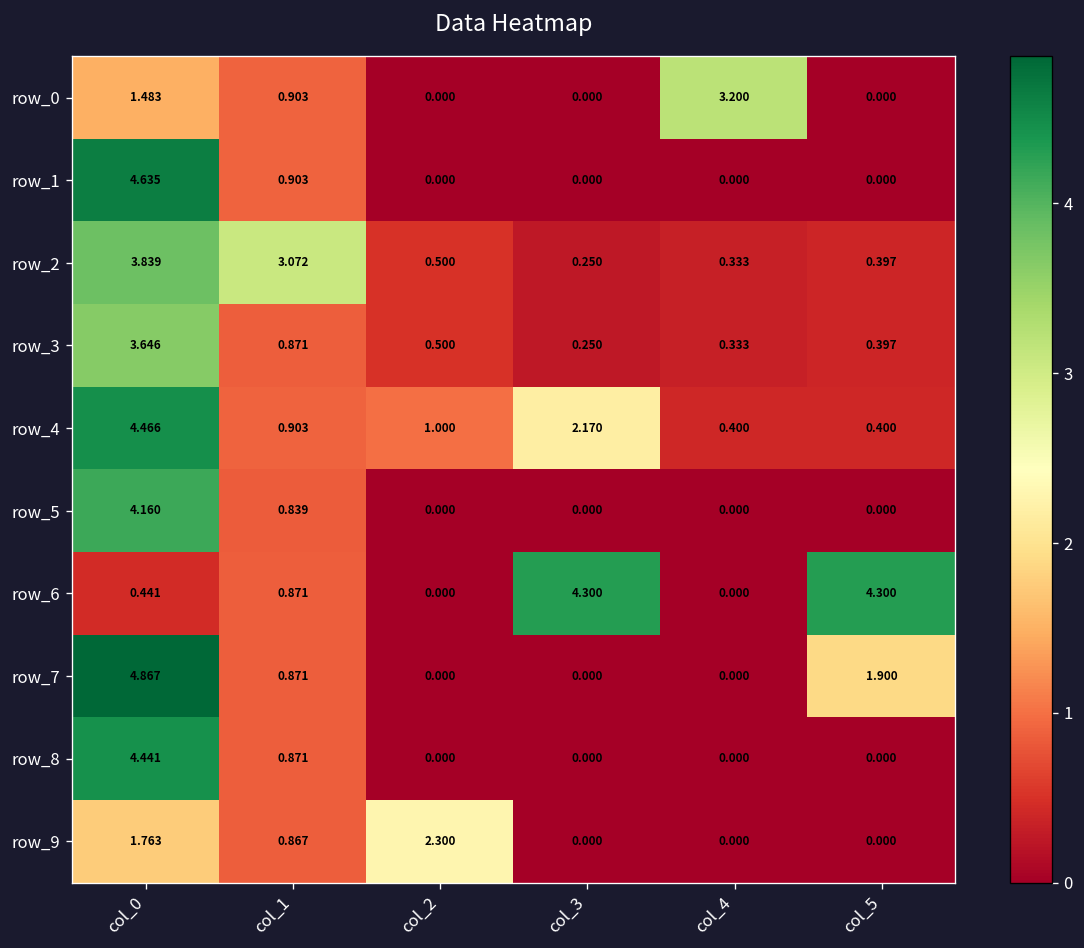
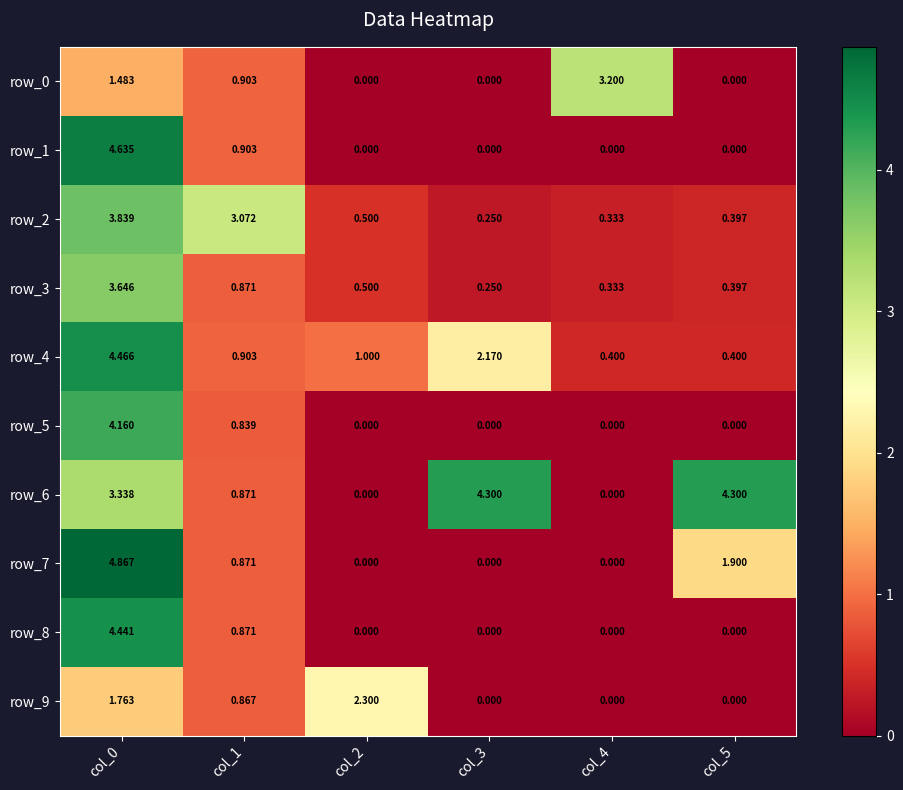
  {
    "row_0": {
      "col_0": 1.483,
      "col_1": 0.903,
      "col_2": 0.000,
      "col_3": 0.000,
      "col_4": 3.200,
      "col_5": 0.000
    },
    "row_1": {
      "col_0": 4.635,
      "col_1": 0.903,
      "col_2": 0.000,
      "col_3": 0.000,
      "col_4": 0.000,
      "col_5": 0.000
    },
    "row_2": {
      "col_0": 3.839,
      "col_1": 3.072,
      "col_2": 0.500,
      "col_3": 0.250,
      "col_4": 0.333,
      "col_5": 0.397
    },
    "row_3": {
      "col_0": 3.646,
      "col_1": 0.871,
      "col_2": 0.500,
      "col_3": 0.250,
      "col_4": 0.333,
      "col_5": 0.397
    },
    "row_4": {
      "col_0": 4.466,
      "col_1": 0.903,
      "col_2": 1.000,
      "col_3": 2.170,
      "col_4": 0.400,
      "col_5": 0.400
    },
    "row_5": {
      "col_0": 4.160,
      "col_1": 0.839,
      "col_2": 0.000,
      "col_3": 0.000,
      "col_4": 0.000,
      "col_5": 0.000
    },
    "row_6": {
-     "col_0": 0.441,
+     "col_0": 3.338,
      "col_1": 0.871,
      "col_2": 0.000,
      "col_3": 4.300,
      "col_4": 0.000,
      "col_5": 4.300
    },
    "row_7": {
      "col_0": 4.867,
      "col_1": 0.871,
      "col_2": 0.000,
      "col_3": 0.000,
      "col_4": 0.000,
      "col_5": 1.900
    },
    "row_8": {
      "col_0": 4.441,
      "col_1": 0.871,
      "col_2": 0.000,
      "col_3": 0.000,
      "col_4": 0.000,
      "col_5": 0.000
    },
    "row_9": {
      "col_0": 1.763,
      "col_1": 0.867,
      "col_2": 2.300,
      "col_3": 0.000,
      "col_4": 0.000,
      "col_5": 0.000
    }
  }
